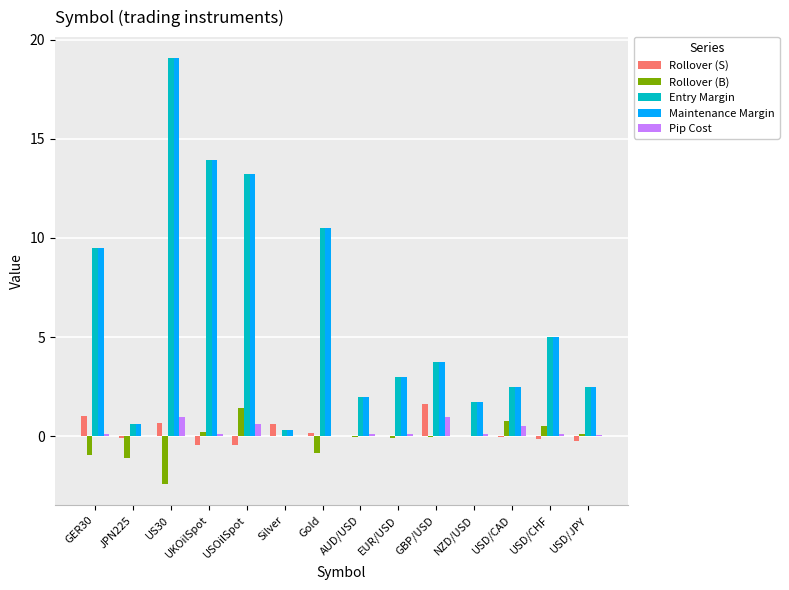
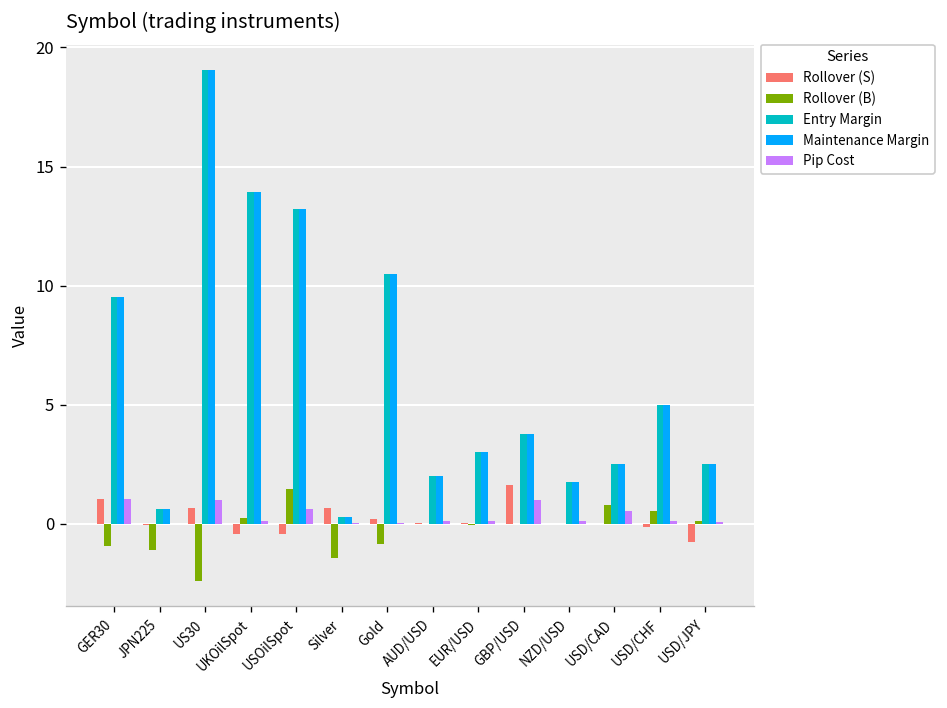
  {
    "Rollover (S)": {
      "GER30": 1.0,
      "US30": 0.7,
      "UKOilSpot": -0.4,
      "USOilSpot": -0.4,
      "Silver": 0.6,
      "Gold": 0.2,
      "GBP/USD": 1.6,
      "USD/CHF": -0.1,
-     "USD/JPY": -0.2
+     "USD/JPY": -0.8
    },
    "Rollover (B)": {
      "GER30": -0.9,
      "JPN225": -1.1,
      "US30": -2.4,
      "UKOilSpot": 0.2,
      "USOilSpot": 1.4,
-     "Silver": 0.0,
+     "Silver": -1.5,
      "Gold": -0.8,
      "USD/CAD": 0.8,
      "USD/CHF": 0.5
    },
    "Entry Margin": {
      "GER30": 9.5,
      "JPN225": 0.6,
      "US30": 19.1,
      "UKOilSpot": 14.0,
      "USOilSpot": 13.2,
      "Silver": 0.3,
      "Gold": 10.5,
      "AUD/USD": 2.0,
      "EUR/USD": 3.0,
      "GBP/USD": 3.8,
      "NZD/USD": 1.8,
      "USD/CAD": 2.5,
      "USD/CHF": 5.0,
      "USD/JPY": 2.5
    },
    "Maintenance Margin": {
      "GER30": 9.5,
      "JPN225": 0.6,
      "US30": 19.1,
      "UKOilSpot": 14.0,
      "USOilSpot": 13.2,
      "Silver": 0.3,
      "Gold": 10.5,
      "AUD/USD": 2.0,
      "EUR/USD": 3.0,
      "GBP/USD": 3.8,
      "NZD/USD": 1.8,
      "USD/CAD": 2.5,
      "USD/CHF": 5.0,
      "USD/JPY": 2.5
    },
    "Pip Cost": {
-     "GER30": 0.1,
+     "GER30": 1.0,
      "US30": 1.0,
      "USOilSpot": 0.6,
      "GBP/USD": 1.0,
      "USD/CAD": 0.5
    }
  }
